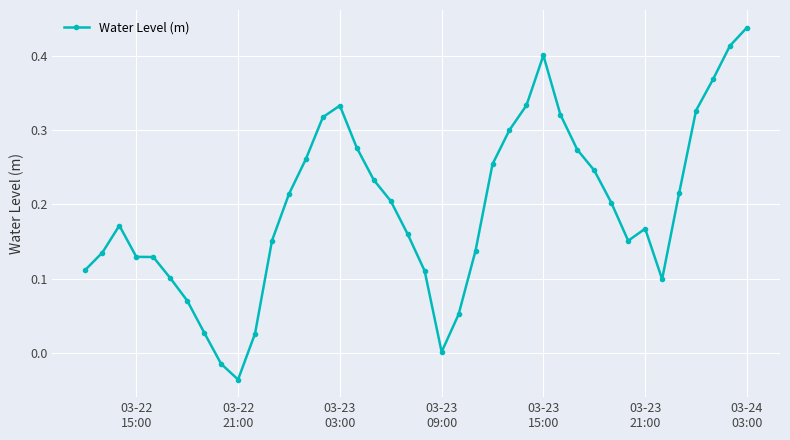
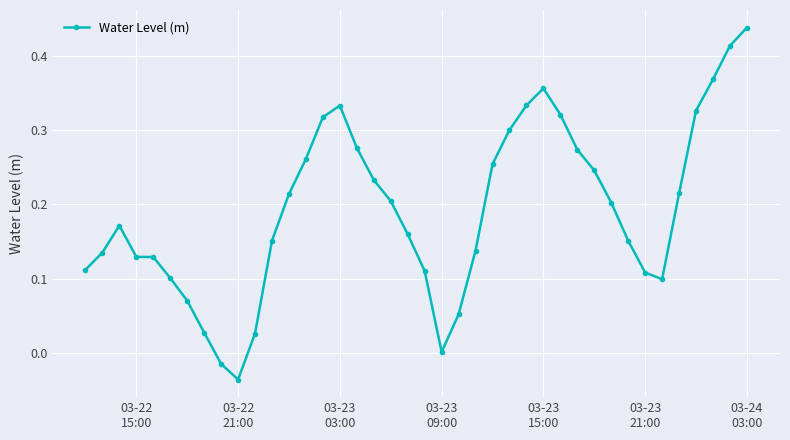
  {
    "03-22 15:00": 0.13,
    "03-22 21:00": -0.04,
    "03-23 03:00": 0.33,
    "03-23 09:00": 0.00,
-   "03-23 15:00": 0.40,
-   "03-23 21:00": 0.17,
+   "03-23 15:00": 0.36,
+   "03-23 21:00": 0.11,
    "03-24 03:00": 0.44
  }
